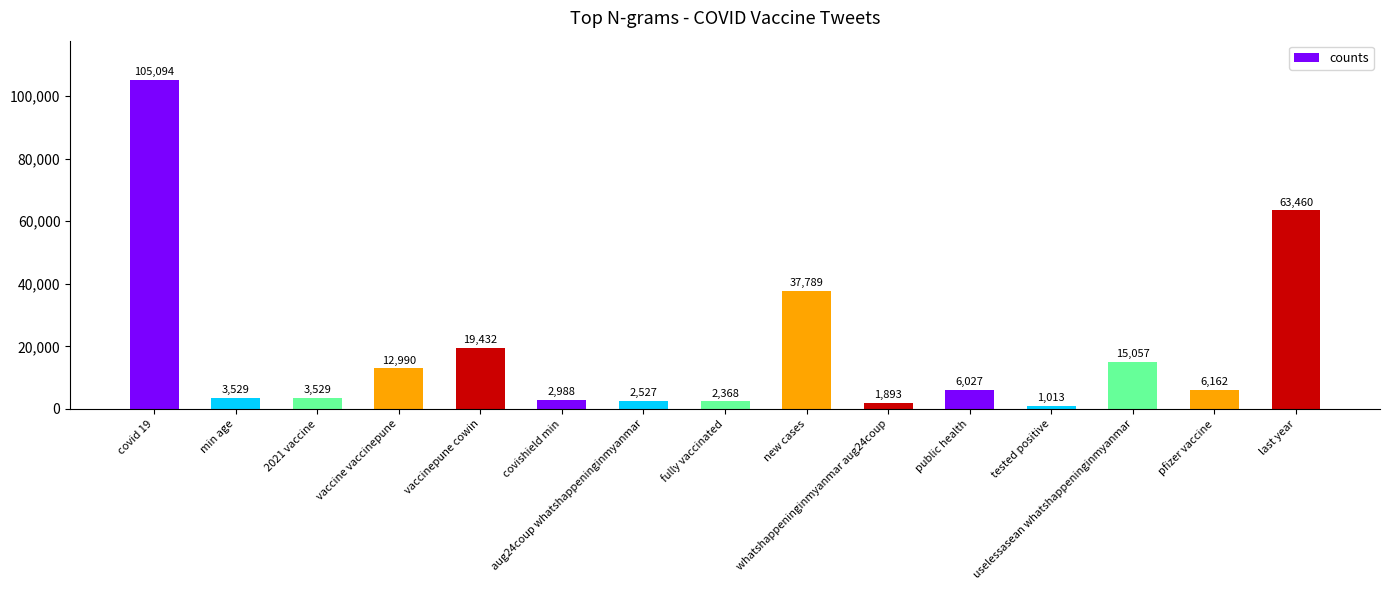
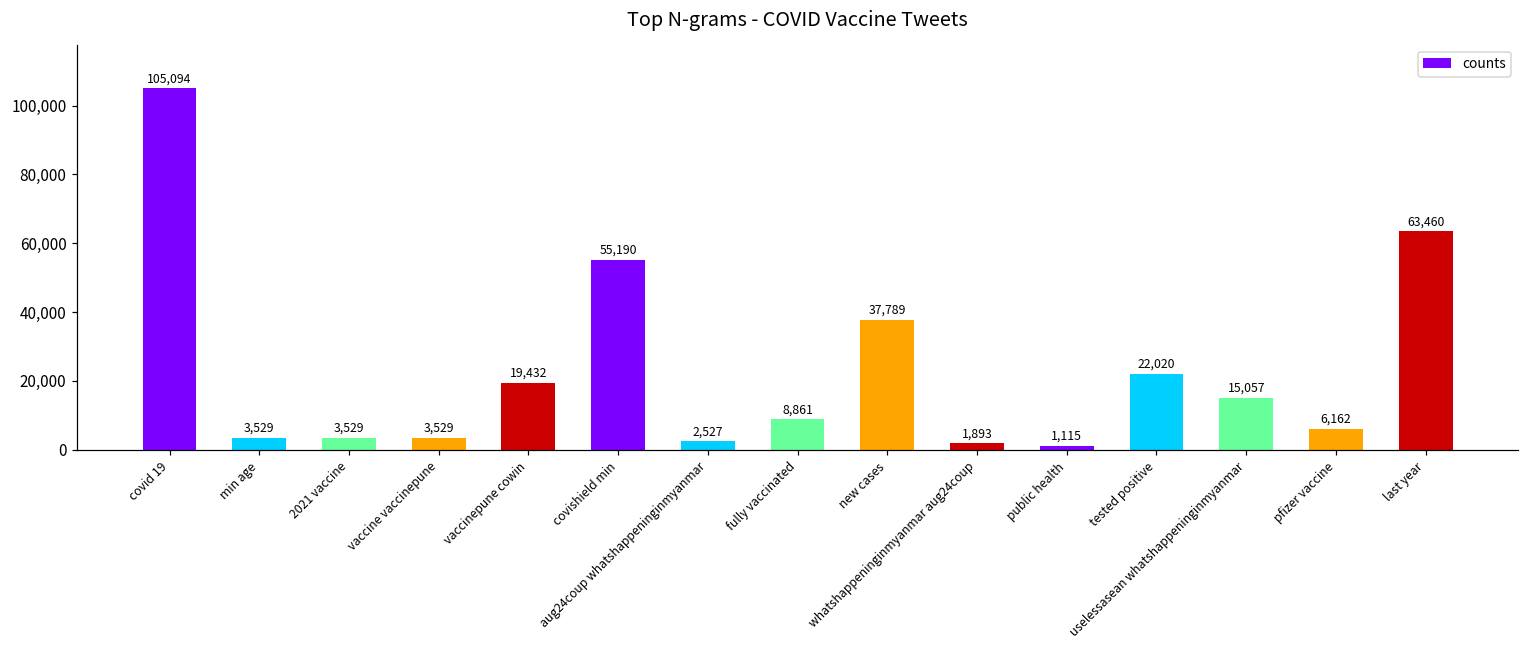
  {
    "covid 19": "105,094",
    "min age": "3,529",
    "2021 vaccine": "3,529",
-   "vaccine vaccinepune": "12,990",
+   "vaccine vaccinepune": "3,529",
    "vaccinepune cowin": "19,432",
-   "covishield min": "2,988",
+   "covishield min": "55,190",
    "aug24coup whatshappeninginmyanmar": "2,527",
-   "fully vaccinated": "2,368",
+   "fully vaccinated": "8,861",
    "new cases": "37,789",
    "whatshappeninginmyanmar aug24coup": "1,893",
-   "public health": "6,027",
-   "tested positive": "1,013",
+   "public health": "1,115",
+   "tested positive": "22,020",
    "uselessasean whatshappeninginmyanmar": "15,057",
    "pfizer vaccine": "6,162",
    "last year": "63,460"
  }
